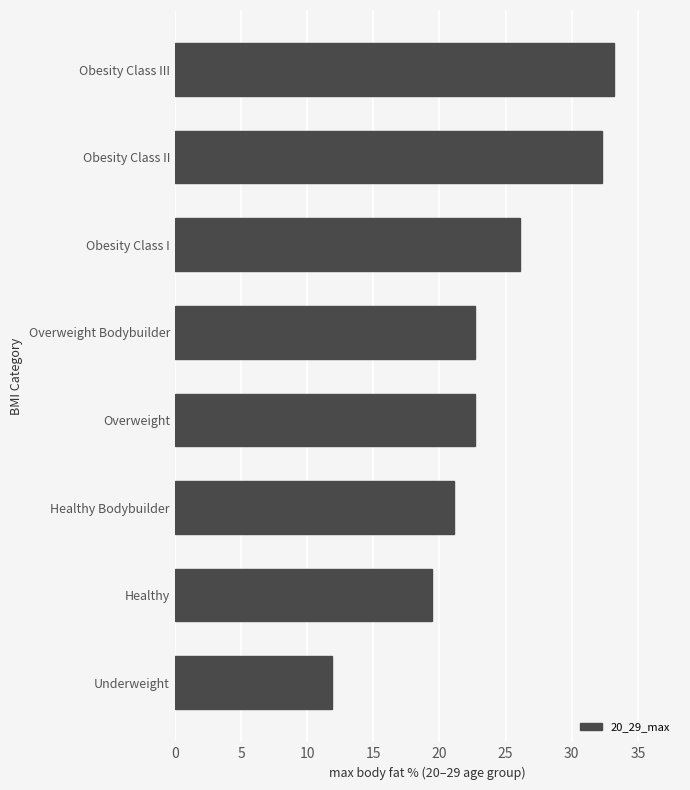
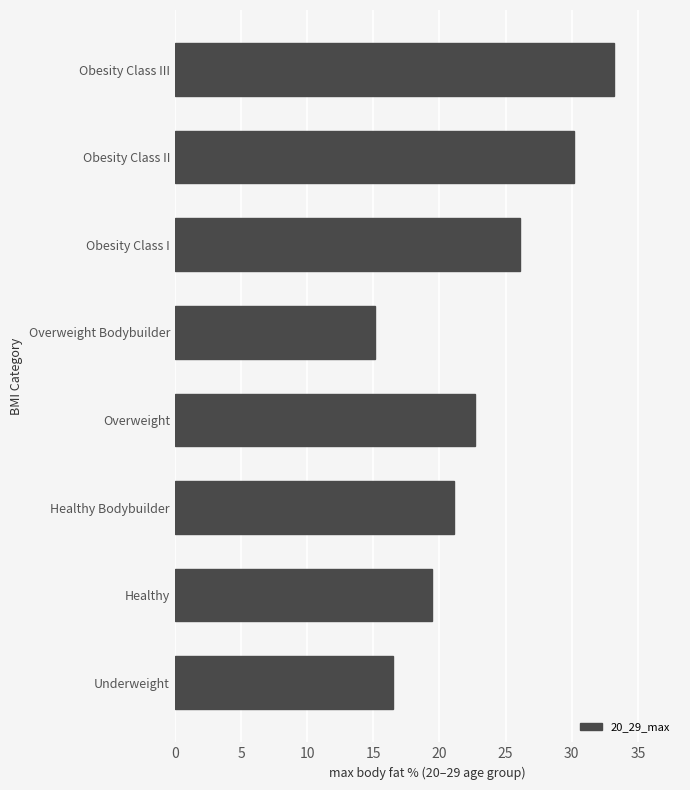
  {
    "Obesity Class III": 33.2,
-   "Obesity Class II": 32.3,
+   "Obesity Class II": 30.2,
    "Obesity Class I": 26.1,
-   "Overweight Bodybuilder": 22.7,
+   "Overweight Bodybuilder": 15.1,
    "Overweight": 22.7,
    "Healthy Bodybuilder": 21.1,
    "Healthy": 19.4,
-   "Underweight": 11.9
+   "Underweight": 16.5
  }
